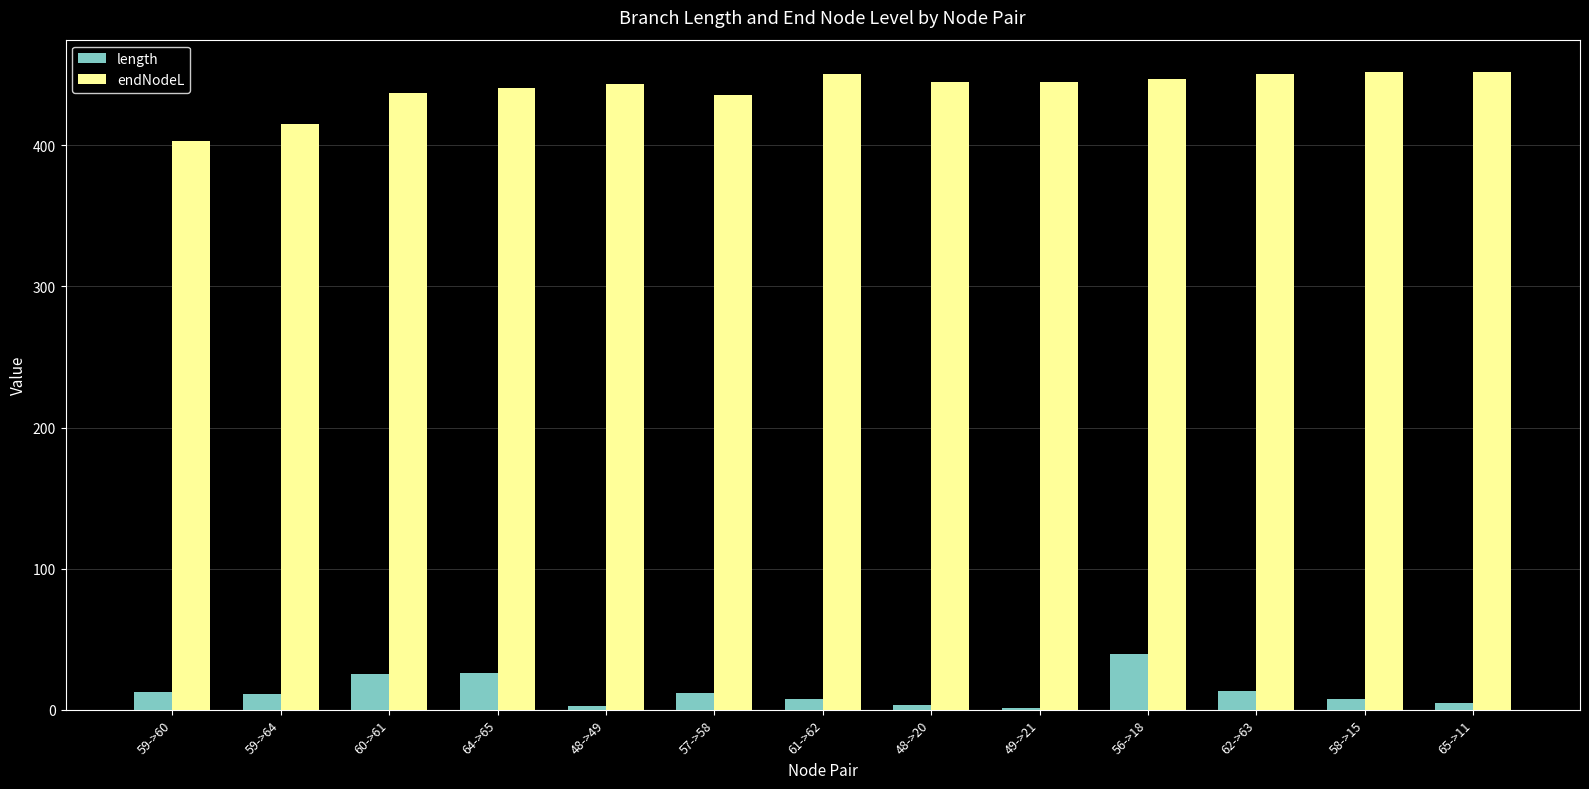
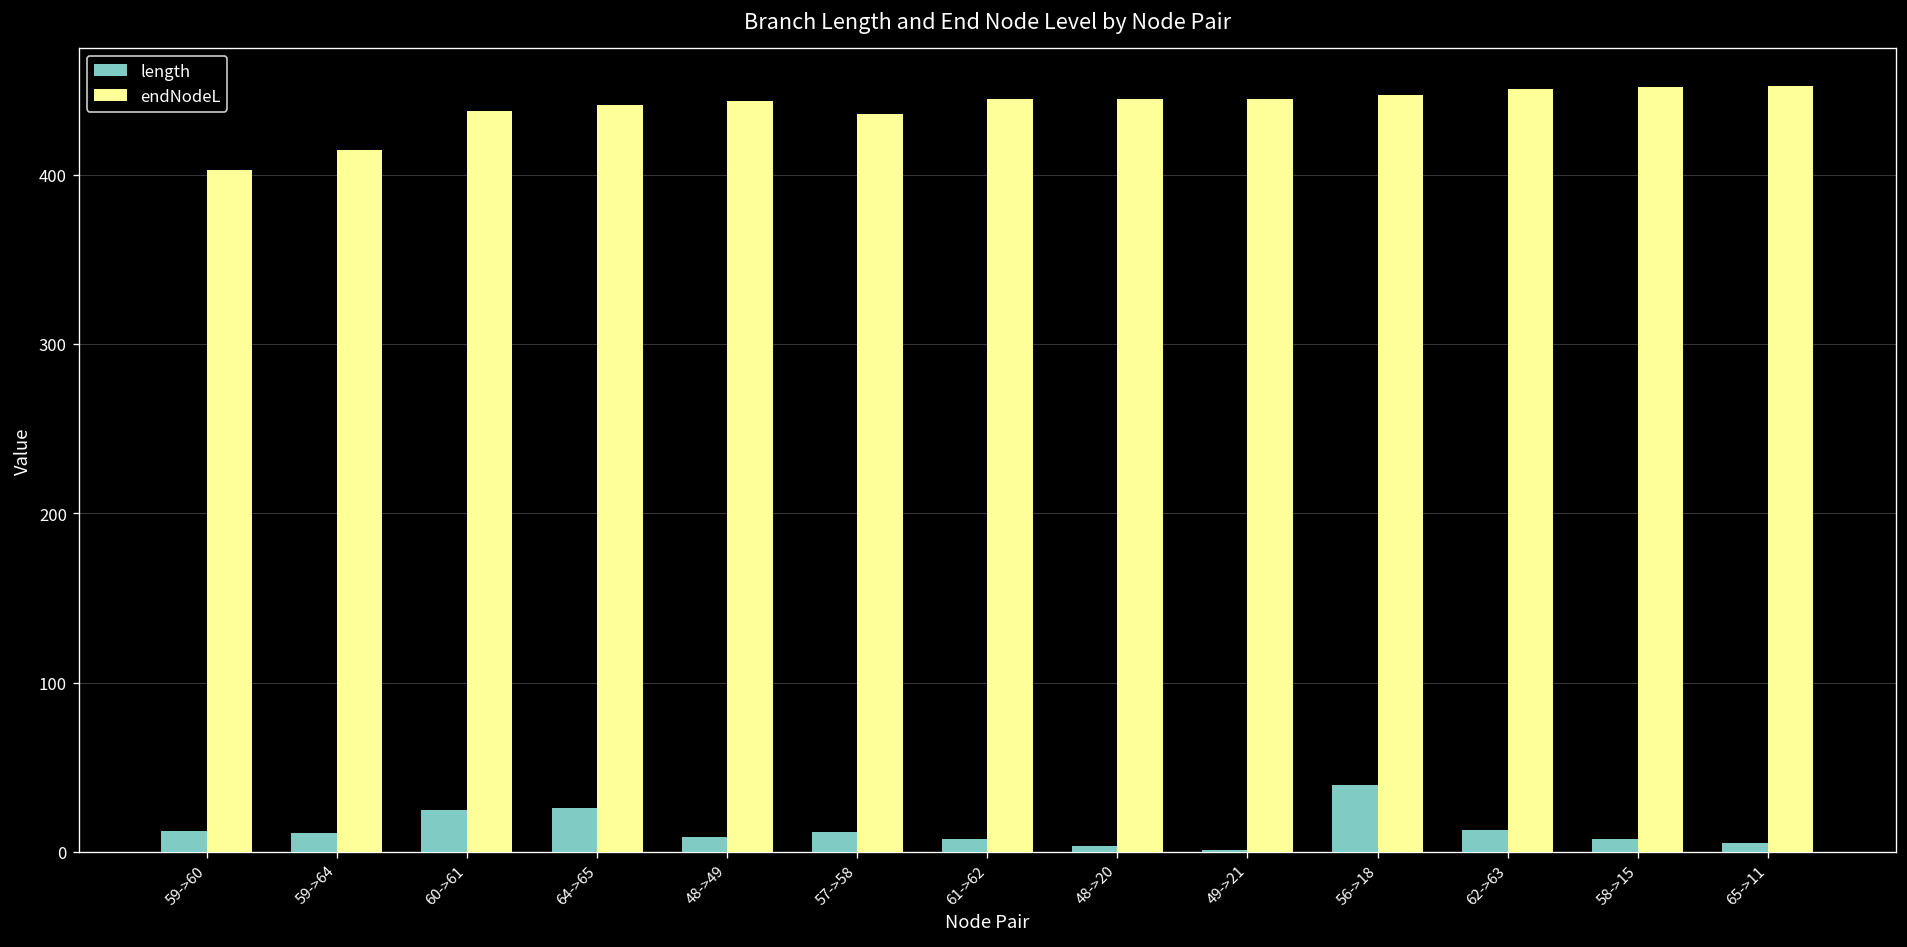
  {
    "length": {
      "59->60": 12,
      "59->64": 11,
      "60->61": 25,
      "64->65": 26,
-     "48->49": 2,
+     "48->49": 9,
      "57->58": 12,
      "61->62": 7,
      "48->20": 4,
      "56->18": 39,
      "62->63": 13,
      "58->15": 8,
      "65->11": 5
    },
    "endNodeL": {
      "59->60": 403,
      "59->64": 415,
      "60->61": 437,
      "64->65": 441,
      "48->49": 443,
      "57->58": 436,
-     "61->62": 450,
+     "61->62": 445,
      "48->20": 445,
      "49->21": 445,
      "56->18": 447,
      "62->63": 451,
      "58->15": 452,
      "65->11": 452
    }
  }
